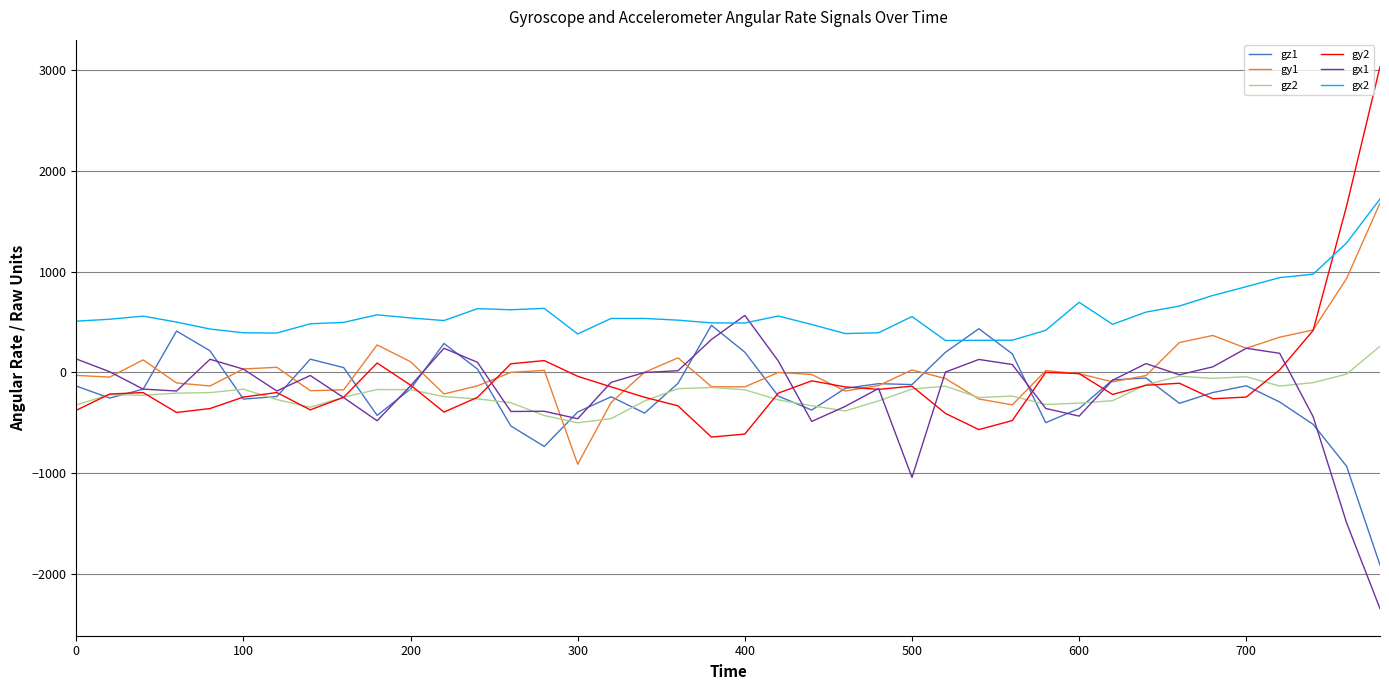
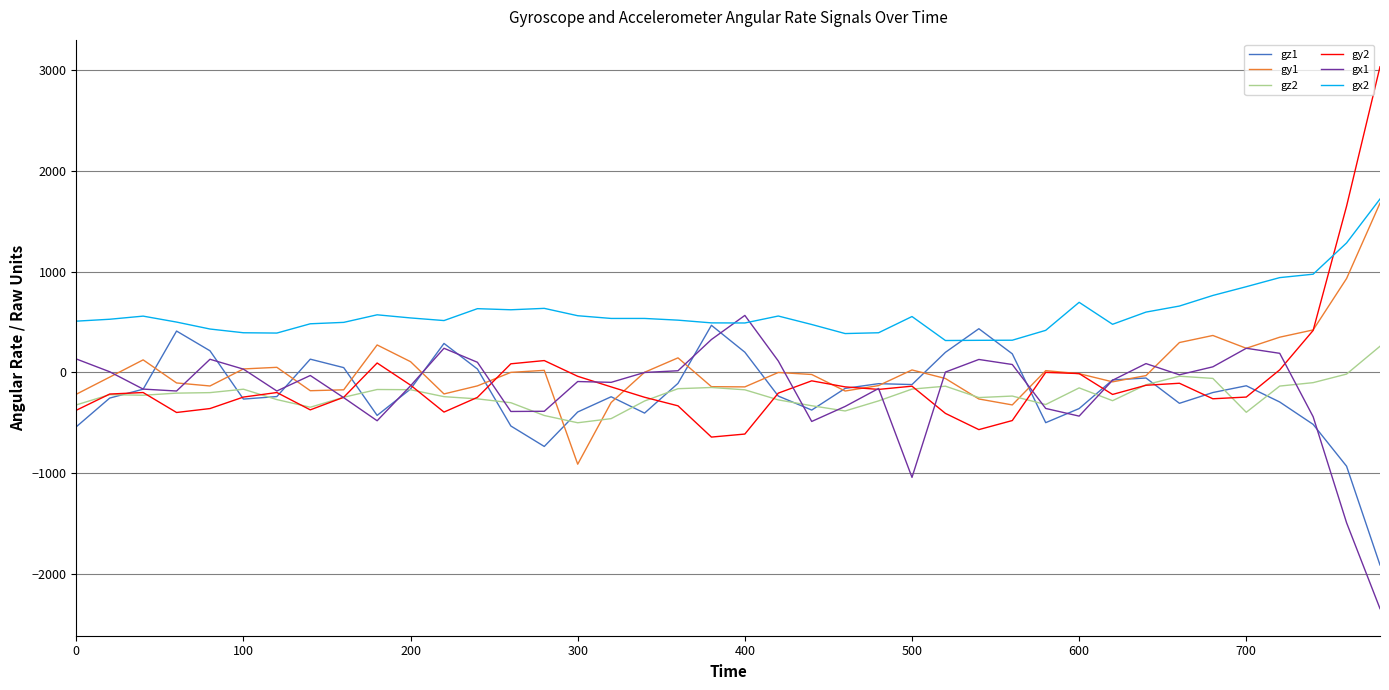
  {
    "gz1": {
-     "0": -140,
+     "0": -540,
      "300": -390,
      "400": 200,
      "600": -360,
      "700": -130
    },
    "gy1": {
-     "0": -30,
+     "0": -220,
      "200": 110,
      "300": -910,
      "400": -140,
      "500": 30
    },
    "gz2": {
      "0": -320,
      "100": -170,
      "300": -500,
      "400": -170,
      "500": -170,
-     "600": -300,
-     "700": -40
+     "600": -150,
+     "700": -400
    },
    "gy2": {
      "0": -380,
      "300": -40,
      "400": -610,
      "700": -240
    },
    "gx1": {
      "0": 130,
-     "300": -460,
+     "300": -90,
      "400": 570,
      "500": -1040,
      "600": -430
    },
    "gx2": {
      "0": 510,
      "100": 390,
      "200": 540,
-     "300": 380,
+     "300": 560,
      "400": 490,
      "500": 560,
      "600": 700,
      "700": 850
    }
  }
